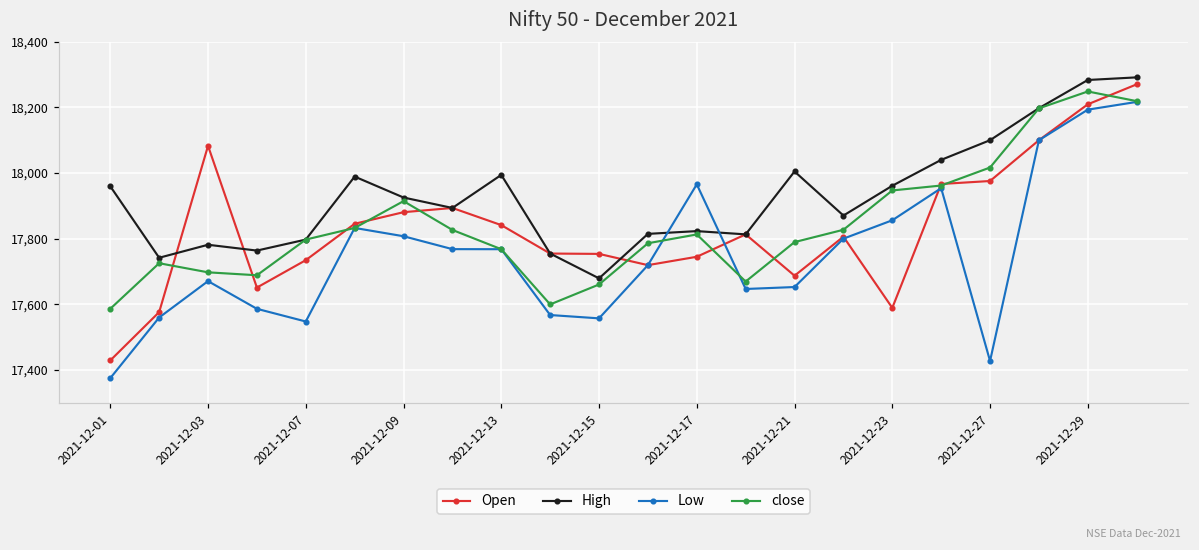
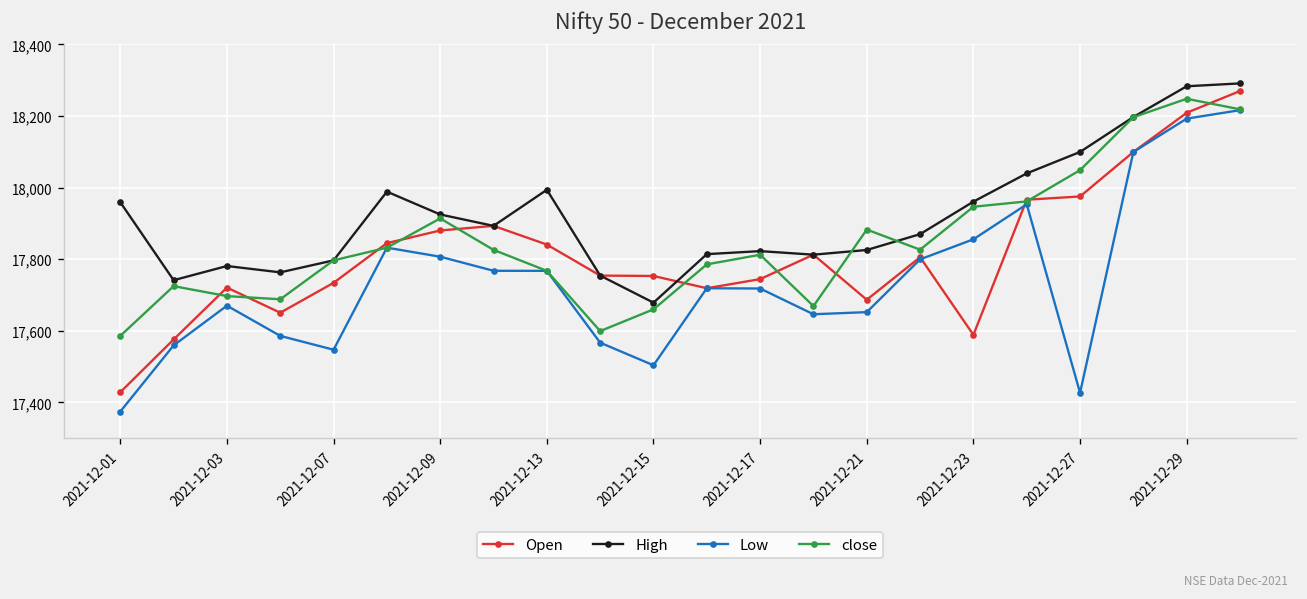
  {
    "Open": {
      "2021-12-01": "17,430",
-     "2021-12-03": "18,080",
+     "2021-12-03": "17,720",
      "2021-12-07": "17,730",
      "2021-12-09": "17,880",
      "2021-12-13": "17,840",
      "2021-12-15": "17,750",
      "2021-12-17": "17,740",
      "2021-12-21": "17,690",
      "2021-12-23": "17,590",
      "2021-12-27": "17,980",
      "2021-12-29": "18,210"
    },
    "High": {
      "2021-12-01": "17,960",
      "2021-12-03": "17,780",
      "2021-12-09": "17,930",
      "2021-12-13": "17,990",
      "2021-12-15": "17,680",
      "2021-12-17": "17,820",
-     "2021-12-21": "18,000",
+     "2021-12-21": "17,830",
      "2021-12-23": "17,960",
      "2021-12-27": "18,100",
      "2021-12-29": "18,280"
    },
    "Low": {
      "2021-12-01": "17,370",
      "2021-12-03": "17,670",
      "2021-12-07": "17,550",
      "2021-12-09": "17,810",
-     "2021-12-15": "17,560",
-     "2021-12-17": "17,970",
+     "2021-12-15": "17,500",
+     "2021-12-17": "17,720",
      "2021-12-21": "17,650",
      "2021-12-23": "17,860",
      "2021-12-27": "17,430",
      "2021-12-29": "18,190"
    },
    "close": {
      "2021-12-01": "17,590",
      "2021-12-03": "17,700",
      "2021-12-09": "17,910",
      "2021-12-15": "17,660",
      "2021-12-17": "17,810",
-     "2021-12-21": "17,790",
+     "2021-12-21": "17,880",
      "2021-12-23": "17,950",
-     "2021-12-27": "18,020",
+     "2021-12-27": "18,050",
      "2021-12-29": "18,250"
    }
  }
